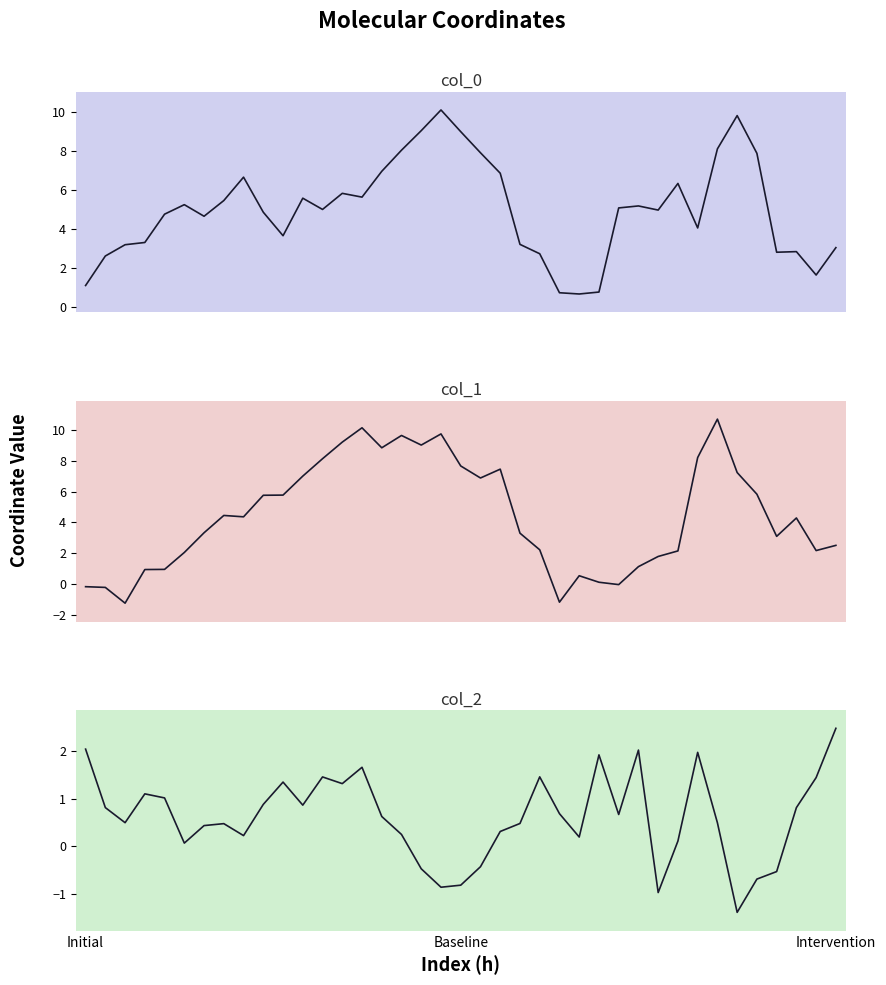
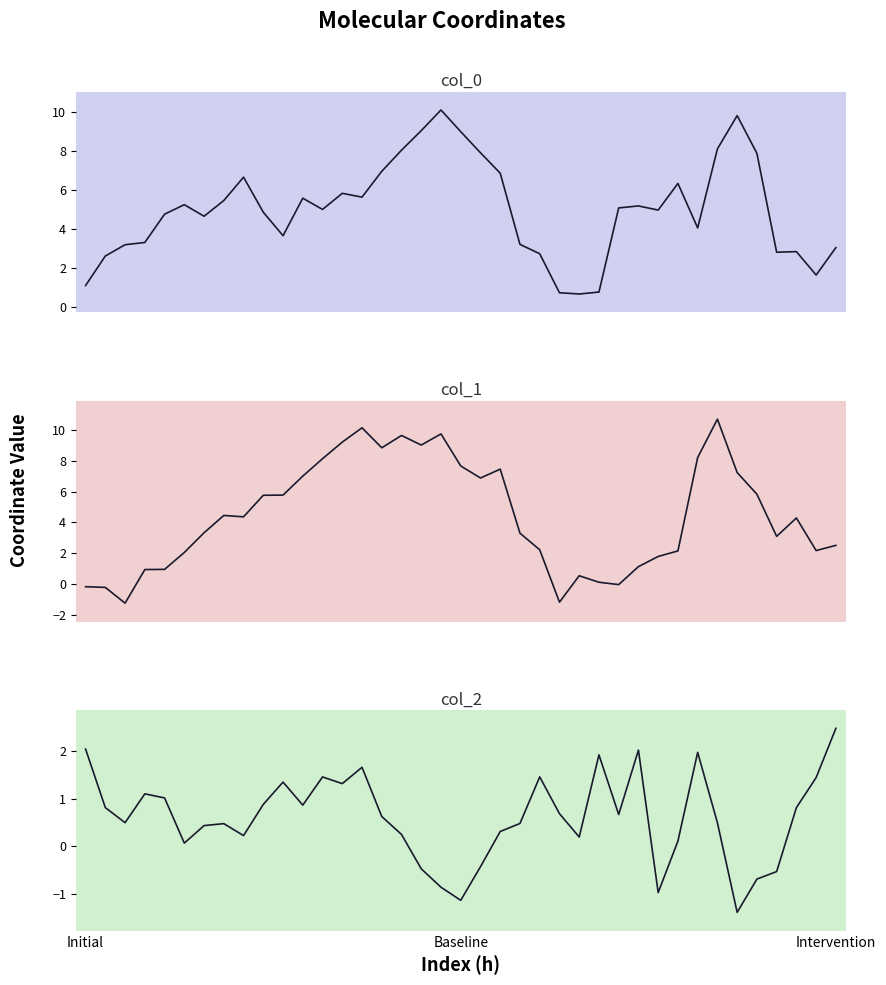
  {
    "col_2": {
      "Initial": 2.0,
-     "Baseline": -0.8,
+     "Baseline": -1.1,
      "Intervention": 2.5
    }
  }
